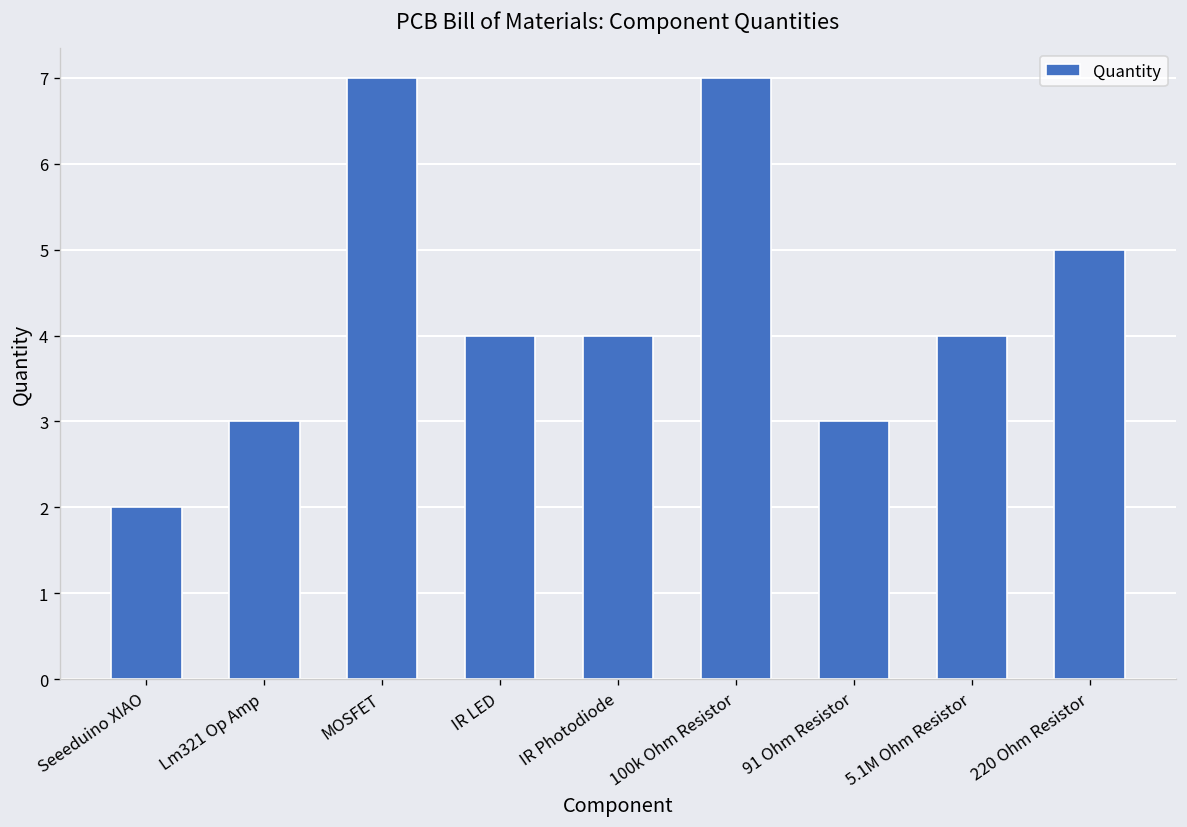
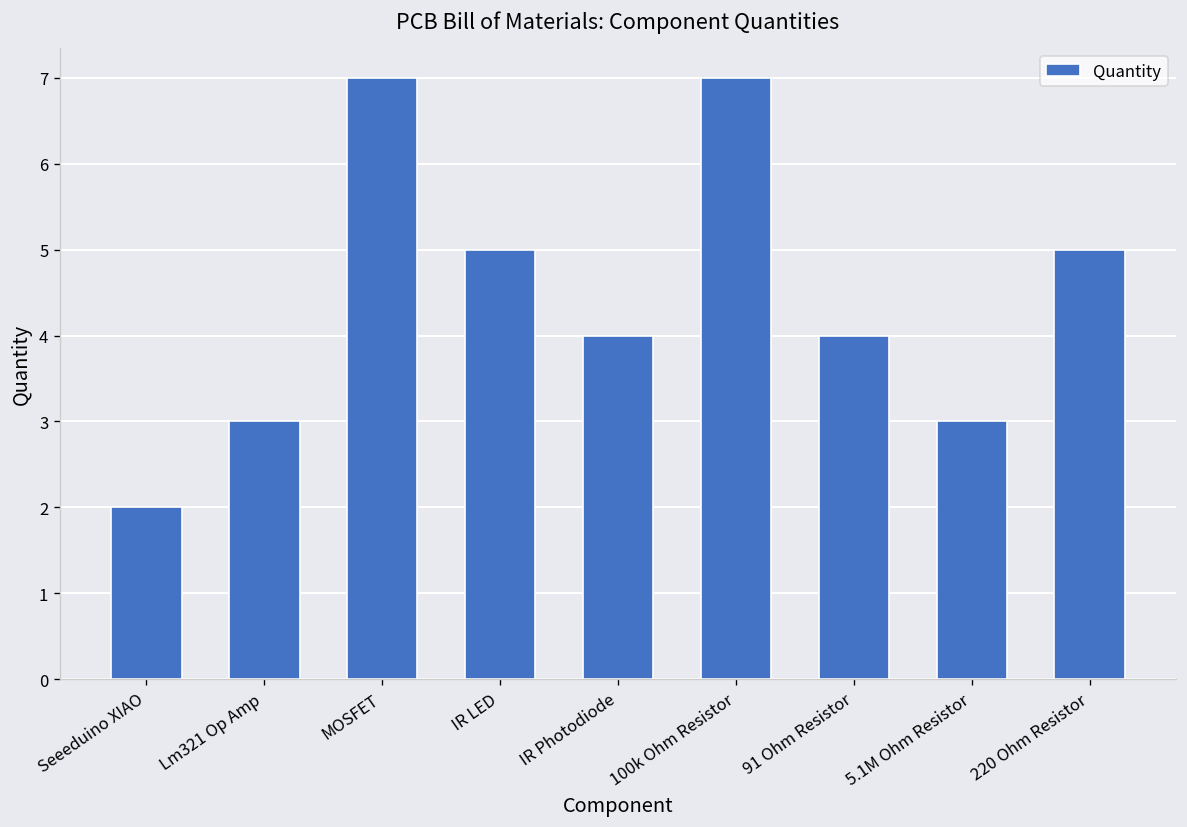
  {
    "Seeeduino XIAO": 2,
    "Lm321 Op Amp": 3,
    "MOSFET": 7,
-   "IR LED": 4,
+   "IR LED": 5,
    "IR Photodiode": 4,
    "100k Ohm Resistor": 7,
-   "91 Ohm Resistor": 3,
-   "5.1M Ohm Resistor": 4,
+   "91 Ohm Resistor": 4,
+   "5.1M Ohm Resistor": 3,
    "220 Ohm Resistor": 5
  }
